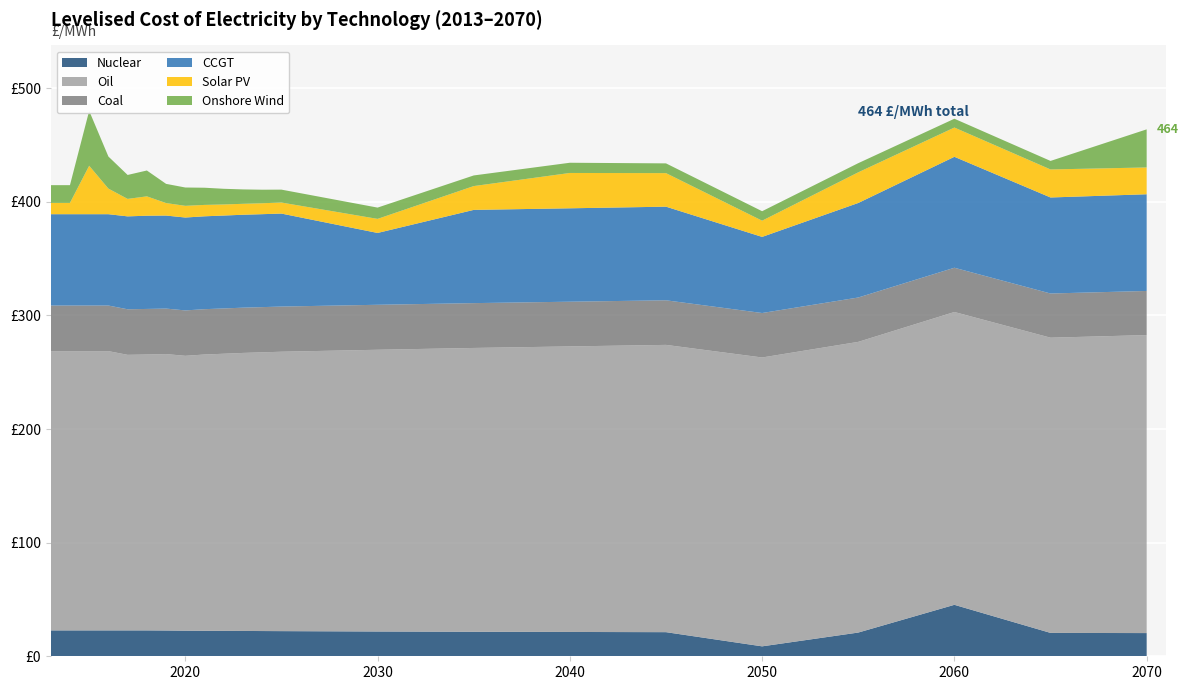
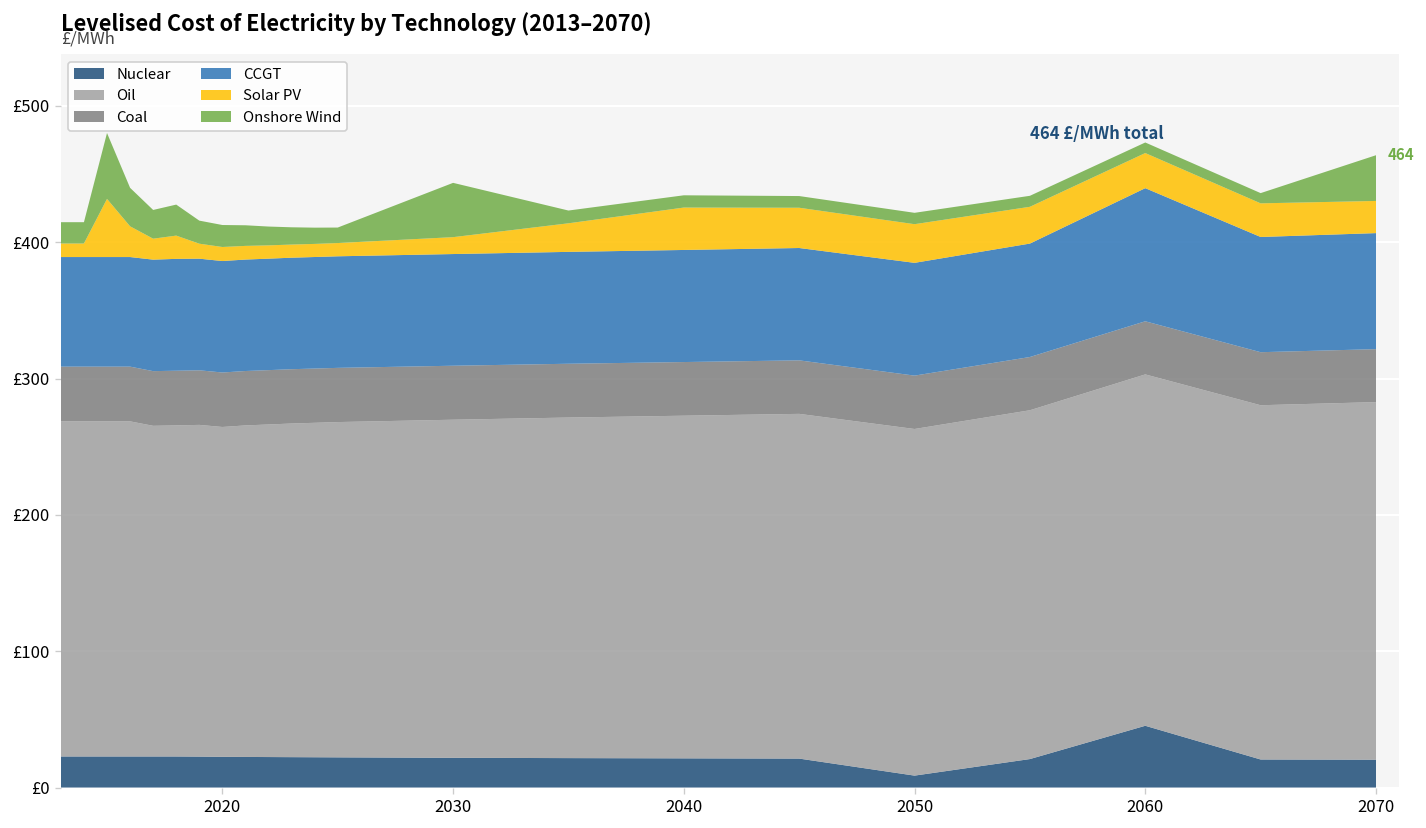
  {
    "Nuclear": {
      "2020": "£23",
      "2030": "£22",
      "2040": "£21",
      "2050": "£9",
      "2060": "£45",
      "2070": "£20"
    },
    "CCGT": {
      "2020": "£82",
-     "2030": "£63",
+     "2030": "£82",
      "2040": "£82",
-     "2050": "£67",
+     "2050": "£83",
      "2060": "£98",
      "2070": "£85"
    },
    "Solar PV": {
      "2020": "£10",
      "2030": "£12",
      "2040": "£31",
-     "2050": "£14",
+     "2050": "£28",
      "2060": "£26",
      "2070": "£24"
    },
    "Onshore Wind": {
      "2020": "£16",
-     "2030": "£10",
+     "2030": "£40",
      "2040": "£9",
      "2050": "£8"
    }
  }
